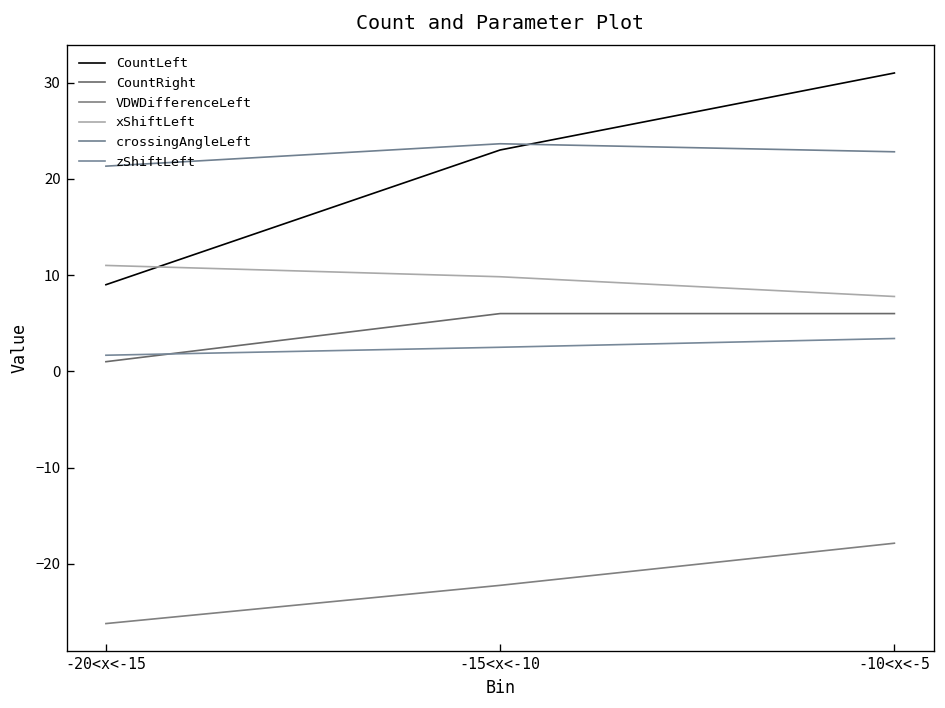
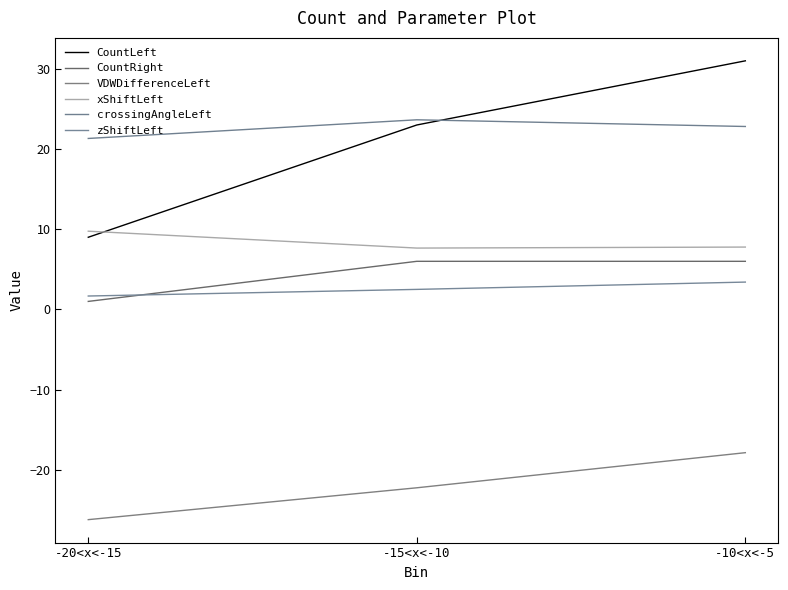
  {
    "CountLeft": {
      "-20<x<-15": 9,
      "-15<x<-10": 23,
      "-10<x<-5": 31
    },
    "xShiftLeft": {
-     "-20<x<-15": 11,
-     "-15<x<-10": 10,
+     "-20<x<-15": 10,
+     "-15<x<-10": 8,
      "-10<x<-5": 8
    }
  }
